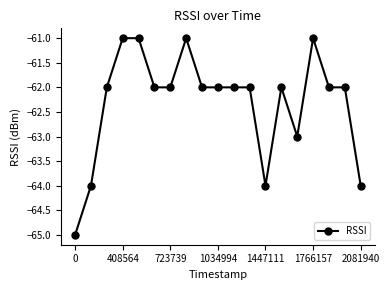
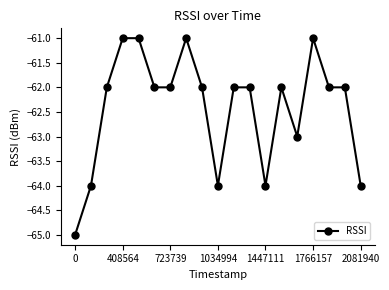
  {
    "0": -65,
    "408564": -61,
    "723739": -62,
-   "1034994": -62,
+   "1034994": -64,
    "1447111": -64,
    "1766157": -61,
    "2081940": -64
  }
